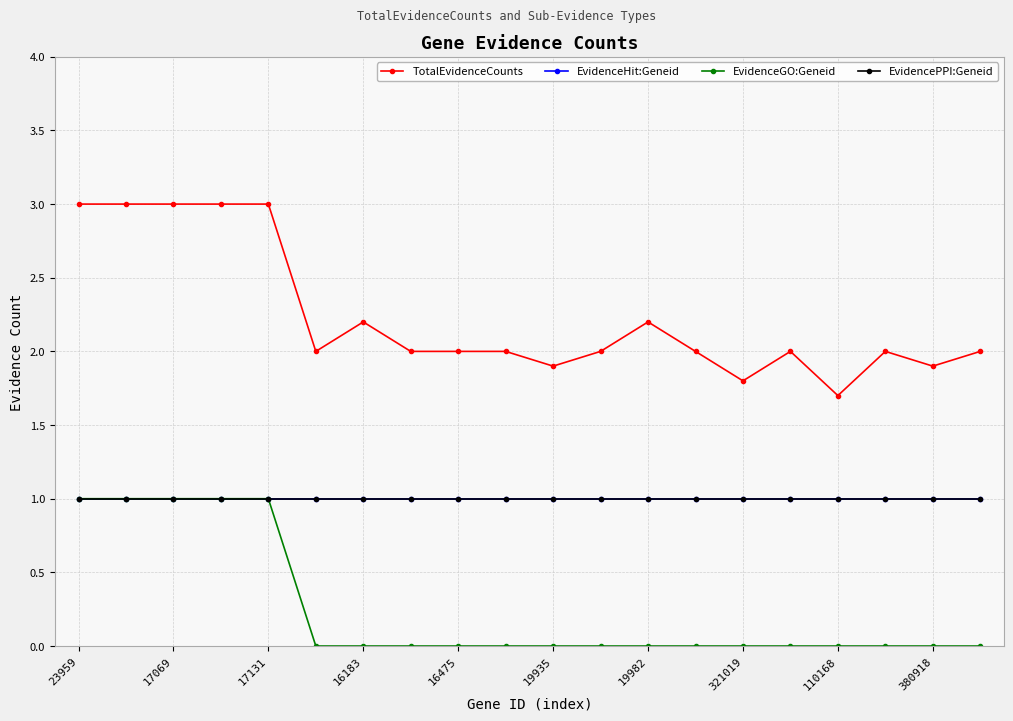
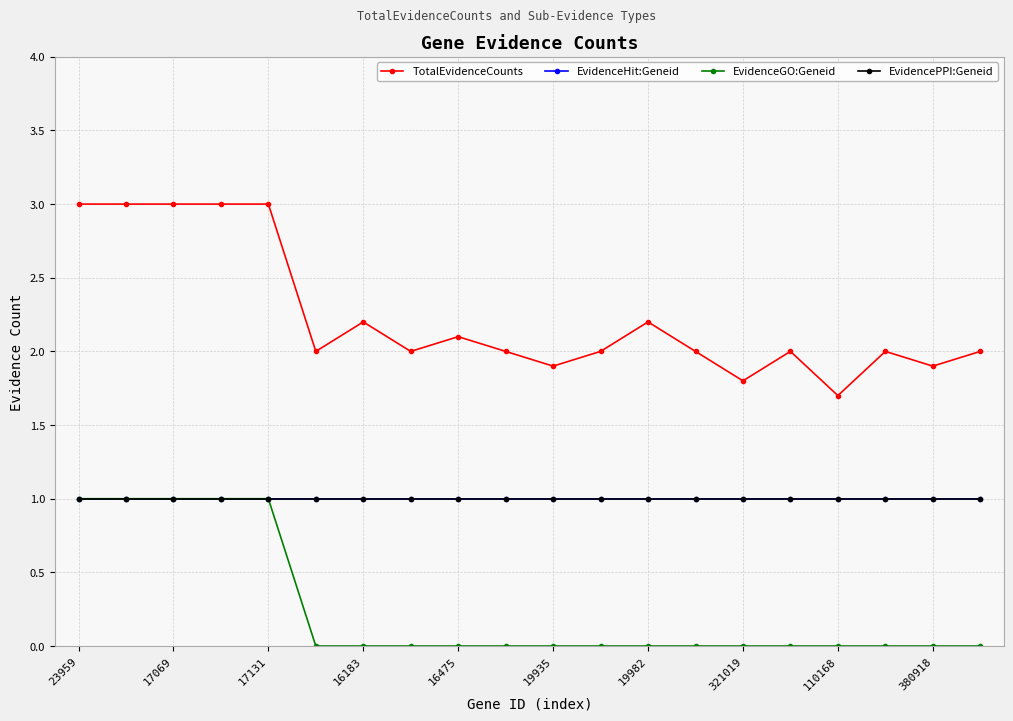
  {
    "TotalEvidenceCounts": {
      "23959": 3.0,
      "17069": 3.0,
      "17131": 3.0,
      "16183": 2.2,
-     "16475": 2.0,
+     "16475": 2.1,
      "19935": 1.9,
      "19982": 2.2,
      "321019": 1.8,
      "110168": 1.7,
      "380918": 1.9
    },
    "EvidencePPI:Geneid": {
      "16183": 1.0,
      "16475": 1.0,
      "19935": 1.0,
      "19982": 1.0,
      "321019": 1.0,
      "110168": 1.0,
      "380918": 1.0
    },
    "EvidenceGO:Geneid": {
      "16183": 0.0,
      "16475": 0.0,
      "19935": 0.0,
      "19982": 0.0,
      "321019": 0.0,
      "110168": 0.0,
      "380918": 0.0
    }
  }
